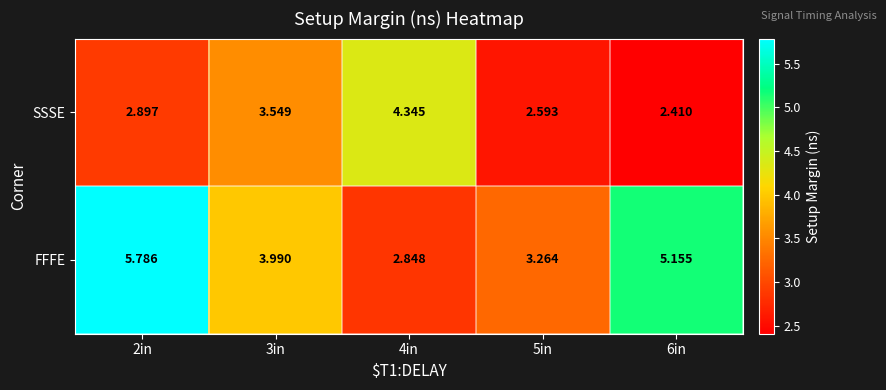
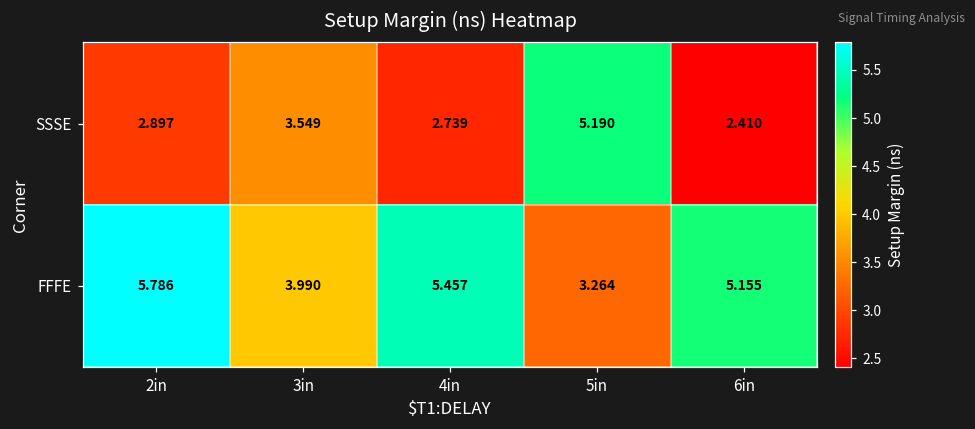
  {
    "SSSE": {
      "2in": 2.897,
      "3in": 3.549,
-     "4in": 4.345,
-     "5in": 2.593,
+     "4in": 2.739,
+     "5in": 5.190,
      "6in": 2.410
    },
    "FFFE": {
      "2in": 5.786,
      "3in": 3.990,
-     "4in": 2.848,
+     "4in": 5.457,
      "5in": 3.264,
      "6in": 5.155
    }
  }
